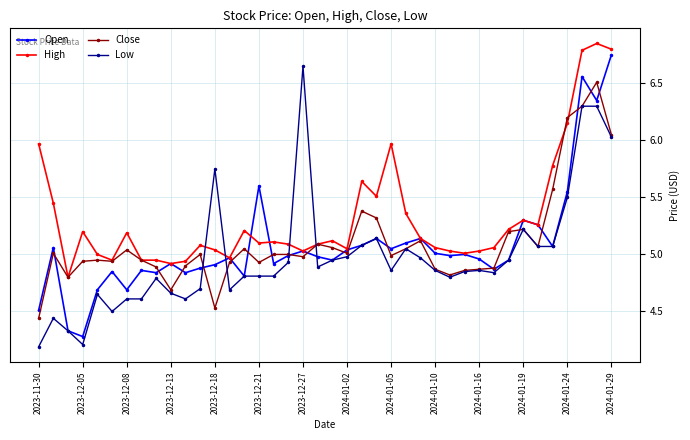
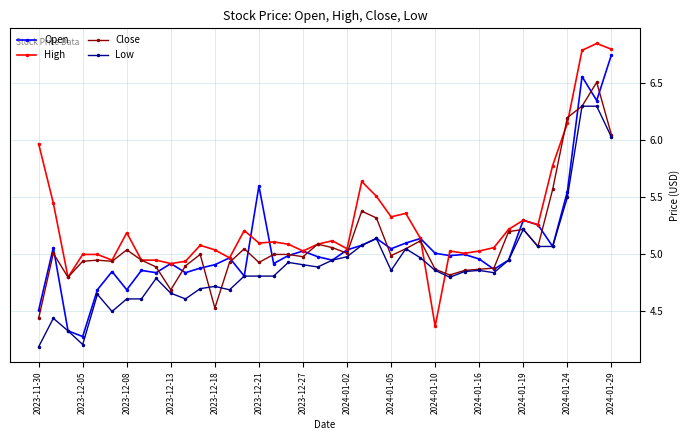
  {
    "Open": {
      "2023-11-30": 4.51,
      "2023-12-05": 4.28,
      "2023-12-08": 4.69,
      "2023-12-18": 4.91,
      "2023-12-21": 5.60,
      "2024-01-05": 5.05,
      "2024-01-10": 5.01,
      "2024-01-16": 4.96,
      "2024-01-24": 5.55,
      "2024-01-29": 6.75
    },
    "High": {
      "2023-11-30": 5.97,
-     "2023-12-05": 5.2,
+     "2023-12-05": 5.0,
      "2023-12-08": 5.19,
      "2023-12-18": 5.04,
      "2023-12-21": 5.10,
-     "2024-01-05": 5.97,
-     "2024-01-10": 5.06,
+     "2024-01-05": 5.33,
+     "2024-01-10": 4.37,
      "2024-01-16": 5.03,
      "2024-01-24": 6.15,
      "2024-01-29": 6.80
    },
    "Close": {
      "2023-11-30": 4.44,
      "2023-12-05": 4.94,
      "2023-12-08": 5.04,
      "2023-12-13": 4.69,
      "2023-12-18": 4.53,
      "2023-12-21": 4.93,
      "2023-12-27": 4.98,
      "2024-01-02": 5.01,
      "2024-01-05": 4.99,
      "2024-01-24": 6.20
    },
    "Low": {
      "2023-11-30": 4.19,
      "2023-12-05": 4.21,
      "2023-12-08": 4.61,
      "2023-12-13": 4.66,
-     "2023-12-18": 5.75,
+     "2023-12-18": 4.72,
      "2023-12-21": 4.81,
-     "2023-12-27": 6.65,
+     "2023-12-27": 4.91,
      "2024-01-02": 4.98,
      "2024-01-05": 4.86,
      "2024-01-24": 5.50
    }
  }
